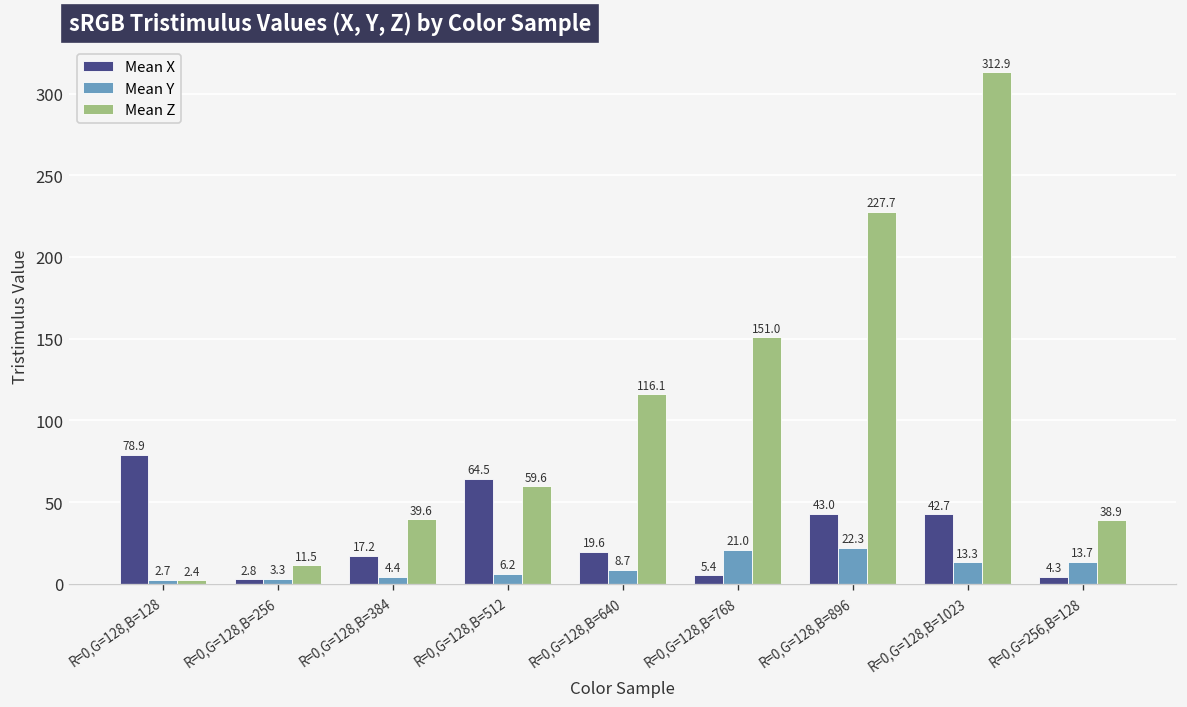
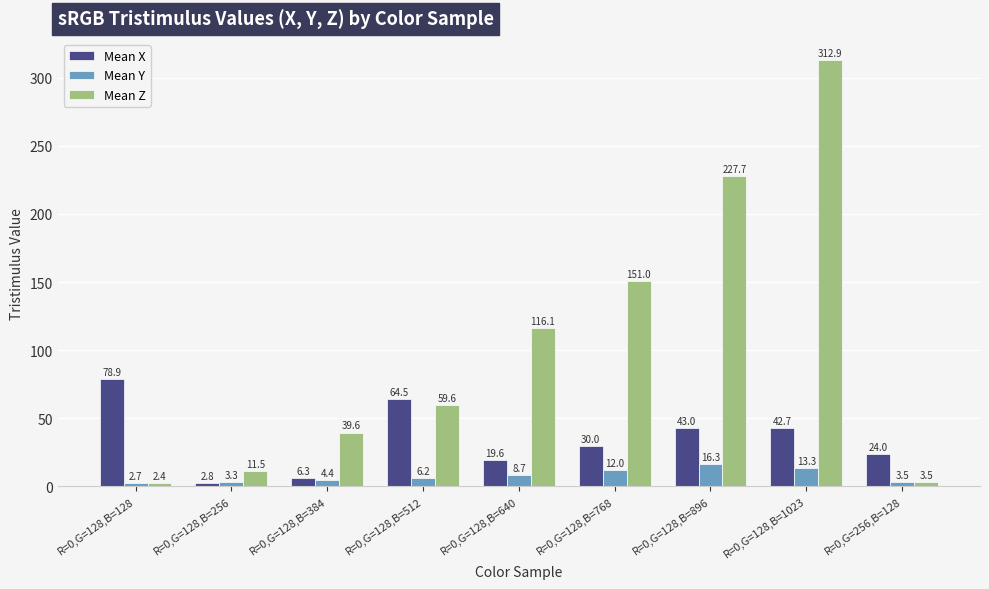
  {
    "Mean X": {
      "R=0,G=128,B=128": 78.9,
      "R=0,G=128,B=256": 2.8,
-     "R=0,G=128,B=384": 17.2,
+     "R=0,G=128,B=384": 6.3,
      "R=0,G=128,B=512": 64.5,
      "R=0,G=128,B=640": 19.6,
-     "R=0,G=128,B=768": 5.4,
+     "R=0,G=128,B=768": 30.0,
      "R=0,G=128,B=896": 43.0,
      "R=0,G=128,B=1023": 42.7,
-     "R=0,G=256,B=128": 4.3
+     "R=0,G=256,B=128": 24.0
    },
    "Mean Y": {
      "R=0,G=128,B=128": 2.7,
      "R=0,G=128,B=256": 3.3,
      "R=0,G=128,B=384": 4.4,
      "R=0,G=128,B=512": 6.2,
      "R=0,G=128,B=640": 8.7,
-     "R=0,G=128,B=768": 21.0,
-     "R=0,G=128,B=896": 22.3,
+     "R=0,G=128,B=768": 12.0,
+     "R=0,G=128,B=896": 16.3,
      "R=0,G=128,B=1023": 13.3,
-     "R=0,G=256,B=128": 13.7
+     "R=0,G=256,B=128": 3.5
    },
    "Mean Z": {
      "R=0,G=128,B=128": 2.4,
      "R=0,G=128,B=256": 11.5,
      "R=0,G=128,B=384": 39.6,
      "R=0,G=128,B=512": 59.6,
      "R=0,G=128,B=640": 116.1,
      "R=0,G=128,B=768": 151.0,
      "R=0,G=128,B=896": 227.7,
      "R=0,G=128,B=1023": 312.9,
-     "R=0,G=256,B=128": 38.9
+     "R=0,G=256,B=128": 3.5
    }
  }
